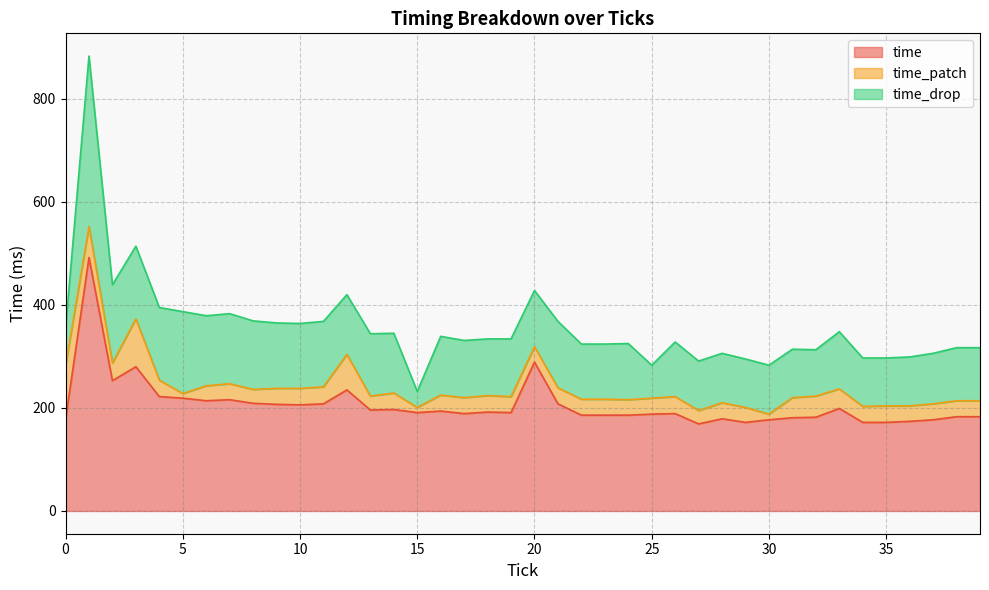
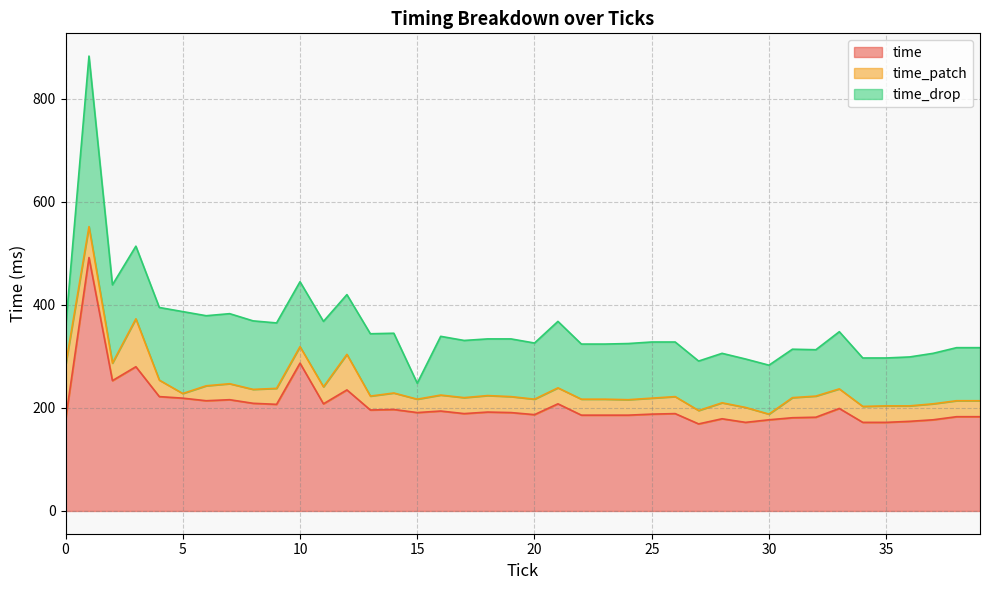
  {
    "time": {
      "0": 180,
      "5": 220,
-     "10": 210,
+     "10": 290,
      "15": 190,
-     "20": 290,
+     "20": 190,
      "25": 190,
      "30": 180,
      "35": 170
    },
    "time_patch": {
      "0": 110,
      "5": 10,
      "10": 30,
-     "15": 10,
+     "15": 30,
      "20": 30,
      "25": 30,
      "30": 10,
      "35": 30
    },
    "time_drop": {
      "0": 70,
      "5": 160,
      "10": 130,
      "15": 30,
      "20": 110,
-     "25": 60,
+     "25": 110,
      "30": 100,
      "35": 90
    }
  }
